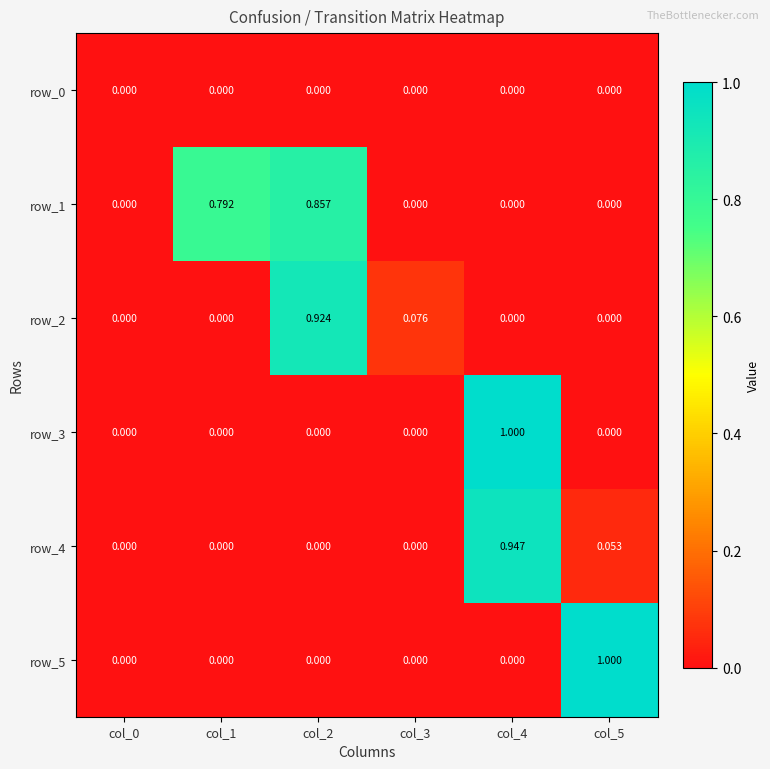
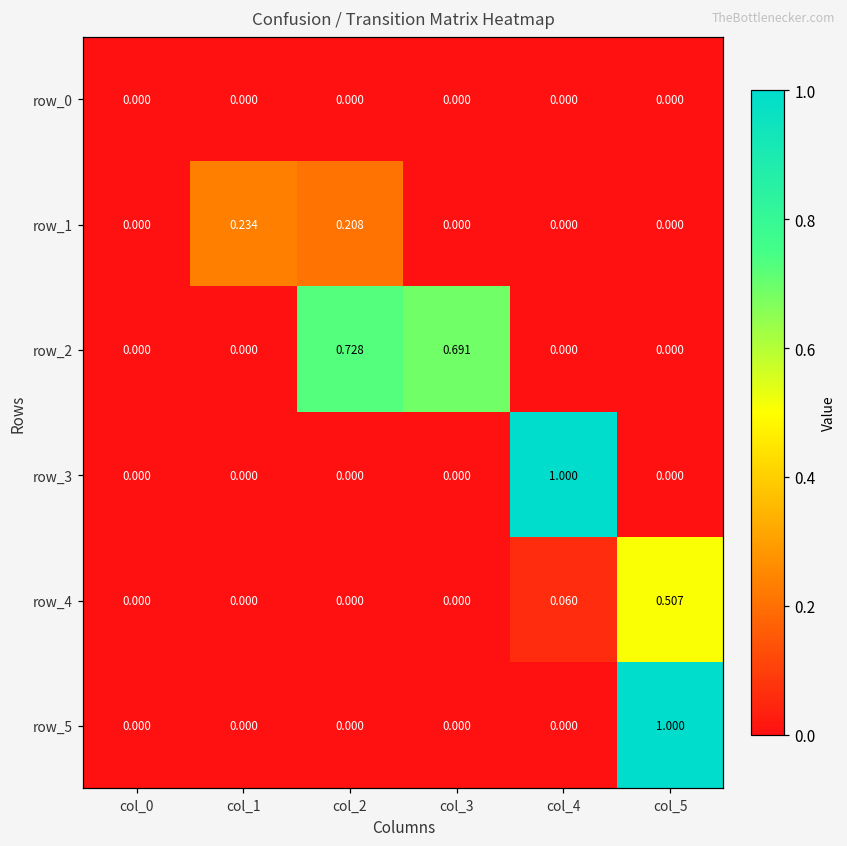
  {
    "row_0": {
      "col_0": 0.000,
      "col_1": 0.000,
      "col_2": 0.000,
      "col_3": 0.000,
      "col_4": 0.000,
      "col_5": 0.000
    },
    "row_1": {
      "col_0": 0.000,
-     "col_1": 0.792,
-     "col_2": 0.857,
+     "col_1": 0.234,
+     "col_2": 0.208,
      "col_3": 0.000,
      "col_4": 0.000,
      "col_5": 0.000
    },
    "row_2": {
      "col_0": 0.000,
      "col_1": 0.000,
-     "col_2": 0.924,
-     "col_3": 0.076,
+     "col_2": 0.728,
+     "col_3": 0.691,
      "col_4": 0.000,
      "col_5": 0.000
    },
    "row_3": {
      "col_0": 0.000,
      "col_1": 0.000,
      "col_2": 0.000,
      "col_3": 0.000,
      "col_4": 1.000,
      "col_5": 0.000
    },
    "row_4": {
      "col_0": 0.000,
      "col_1": 0.000,
      "col_2": 0.000,
      "col_3": 0.000,
-     "col_4": 0.947,
-     "col_5": 0.053
+     "col_4": 0.060,
+     "col_5": 0.507
    },
    "row_5": {
      "col_0": 0.000,
      "col_1": 0.000,
      "col_2": 0.000,
      "col_3": 0.000,
      "col_4": 0.000,
      "col_5": 1.000
    }
  }
